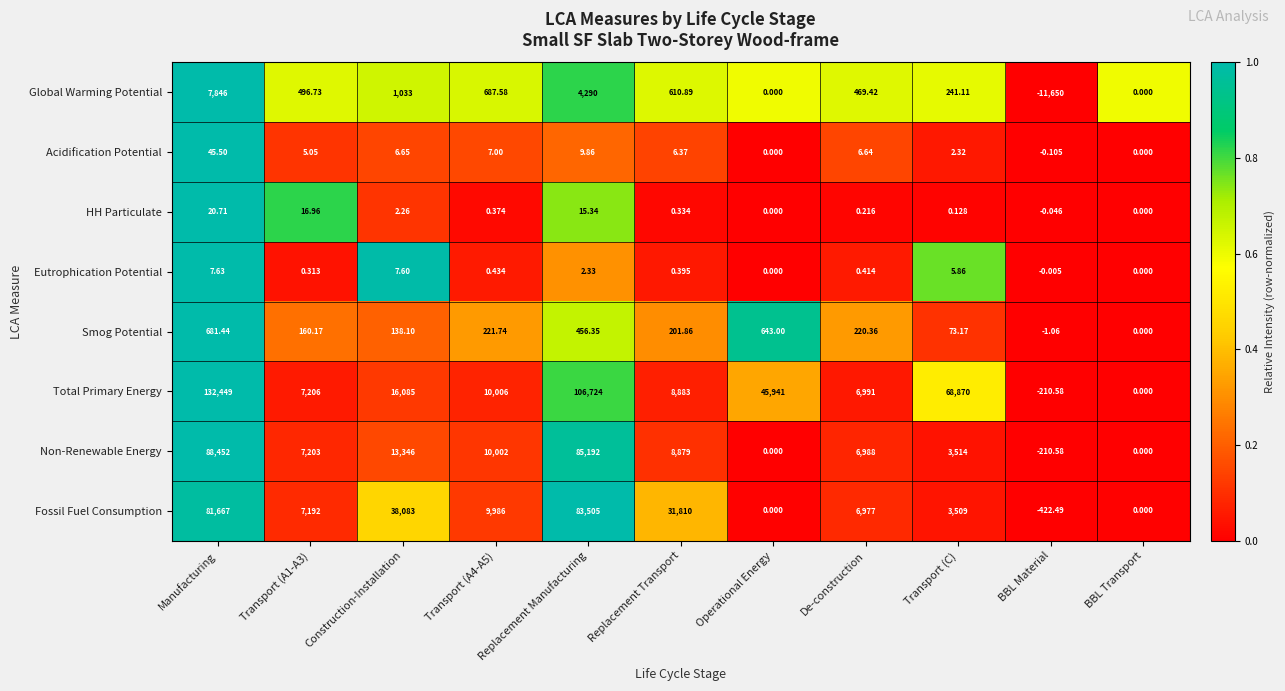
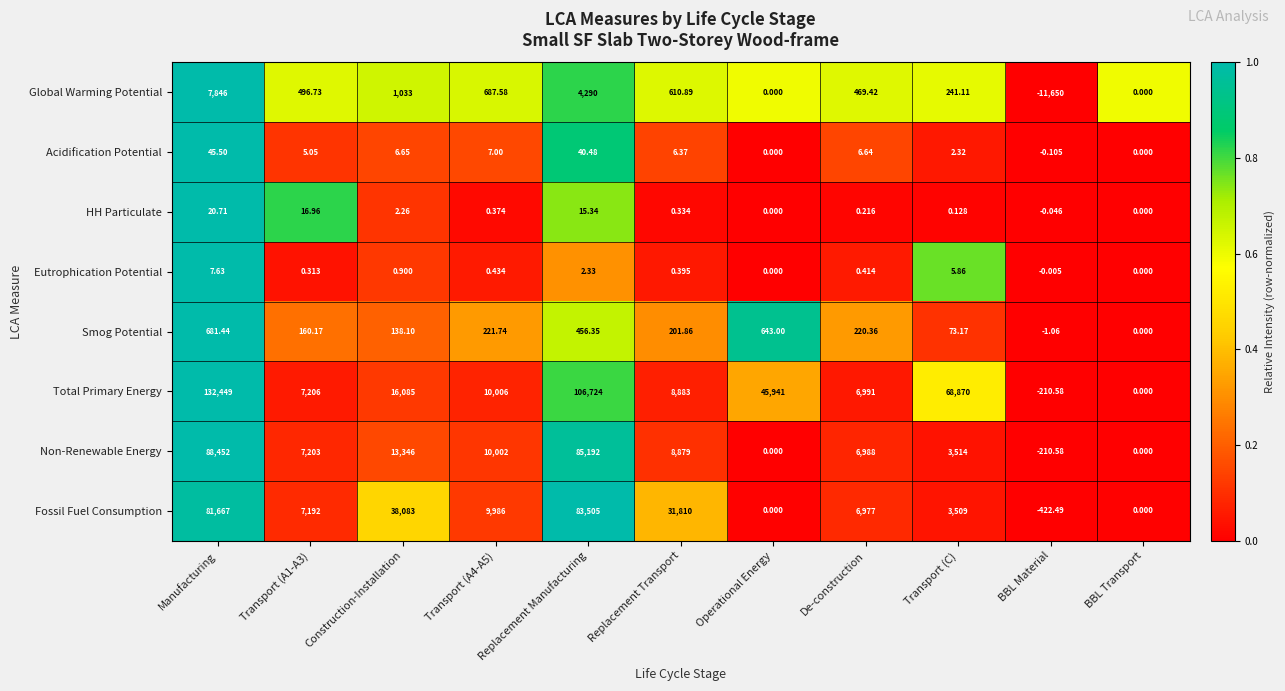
  {
    "Global Warming Potential": {
      "Manufacturing": "7,846",
      "Transport (A1-A3)": "496.73",
      "Construction-Installation": "1,033",
      "Transport (A4-A5)": "687.58",
      "Replacement Manufacturing": "4,290",
      "Replacement Transport": "610.89",
      "Operational Energy": "0.000",
      "De-construction": "469.42",
      "Transport (C)": "241.11",
      "BBL Material": "-11,650",
      "BBL Transport": "0.000"
    },
    "Acidification Potential": {
      "Manufacturing": "45.50",
      "Transport (A1-A3)": "5.05",
      "Construction-Installation": "6.65",
      "Transport (A4-A5)": "7.00",
-     "Replacement Manufacturing": "9.86",
+     "Replacement Manufacturing": "40.48",
      "Replacement Transport": "6.37",
      "Operational Energy": "0.000",
      "De-construction": "6.64",
      "Transport (C)": "2.32",
      "BBL Material": "-0.105",
      "BBL Transport": "0.000"
    },
    "HH Particulate": {
      "Manufacturing": "20.71",
      "Transport (A1-A3)": "16.96",
      "Construction-Installation": "2.26",
      "Transport (A4-A5)": "0.374",
      "Replacement Manufacturing": "15.34",
      "Replacement Transport": "0.334",
      "Operational Energy": "0.000",
      "De-construction": "0.216",
      "Transport (C)": "0.128",
      "BBL Material": "-0.046",
      "BBL Transport": "0.000"
    },
    "Eutrophication Potential": {
      "Manufacturing": "7.63",
      "Transport (A1-A3)": "0.313",
-     "Construction-Installation": "7.60",
+     "Construction-Installation": "0.900",
      "Transport (A4-A5)": "0.434",
      "Replacement Manufacturing": "2.33",
      "Replacement Transport": "0.395",
      "Operational Energy": "0.000",
      "De-construction": "0.414",
      "Transport (C)": "5.86",
      "BBL Material": "-0.005",
      "BBL Transport": "0.000"
    },
    "Smog Potential": {
      "Manufacturing": "681.44",
      "Transport (A1-A3)": "160.17",
      "Construction-Installation": "138.10",
      "Transport (A4-A5)": "221.74",
      "Replacement Manufacturing": "456.35",
      "Replacement Transport": "201.86",
      "Operational Energy": "643.00",
      "De-construction": "220.36",
      "Transport (C)": "73.17",
      "BBL Material": "-1.06",
      "BBL Transport": "0.000"
    },
    "Total Primary Energy": {
      "Manufacturing": "132,449",
      "Transport (A1-A3)": "7,206",
      "Construction-Installation": "16,085",
      "Transport (A4-A5)": "10,006",
      "Replacement Manufacturing": "106,724",
      "Replacement Transport": "8,883",
      "Operational Energy": "45,941",
      "De-construction": "6,991",
      "Transport (C)": "68,870",
      "BBL Material": "-210.58",
      "BBL Transport": "0.000"
    },
    "Non-Renewable Energy": {
      "Manufacturing": "88,452",
      "Transport (A1-A3)": "7,203",
      "Construction-Installation": "13,346",
      "Transport (A4-A5)": "10,002",
      "Replacement Manufacturing": "85,192",
      "Replacement Transport": "8,879",
      "Operational Energy": "0.000",
      "De-construction": "6,988",
      "Transport (C)": "3,514",
      "BBL Material": "-210.58",
      "BBL Transport": "0.000"
    },
    "Fossil Fuel Consumption": {
      "Manufacturing": "81,667",
      "Transport (A1-A3)": "7,192",
      "Construction-Installation": "38,083",
      "Transport (A4-A5)": "9,986",
      "Replacement Manufacturing": "83,505",
      "Replacement Transport": "31,810",
      "Operational Energy": "0.000",
      "De-construction": "6,977",
      "Transport (C)": "3,509",
      "BBL Material": "-422.49",
      "BBL Transport": "0.000"
    }
  }
